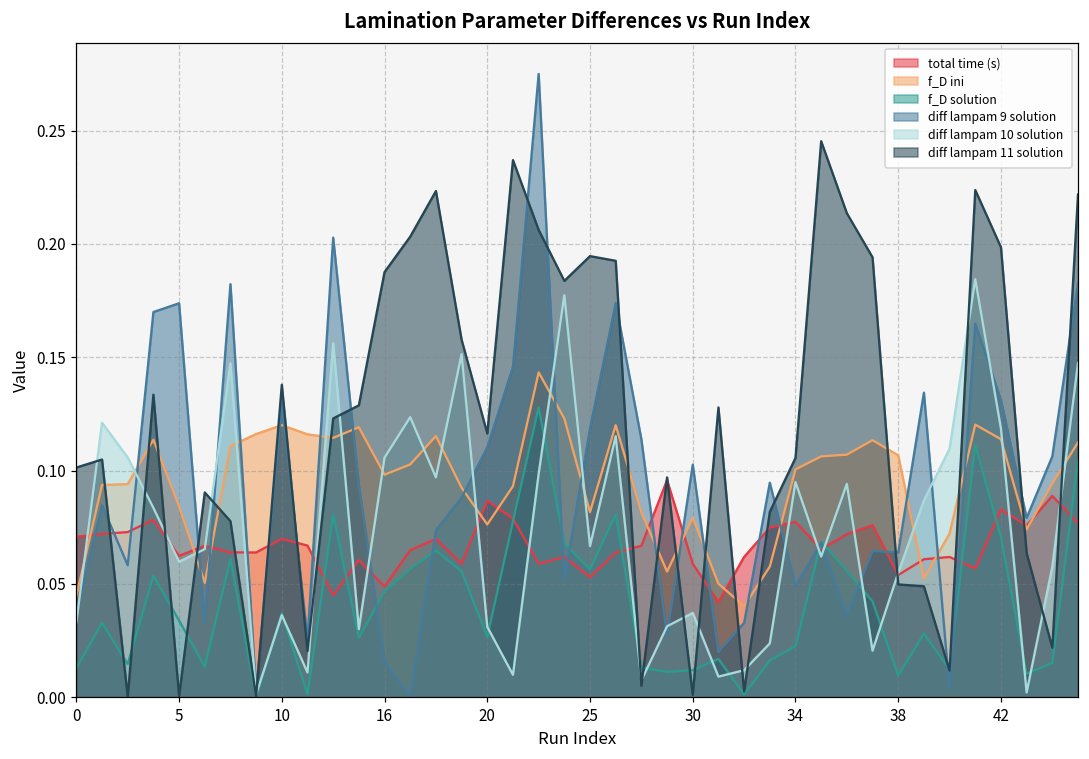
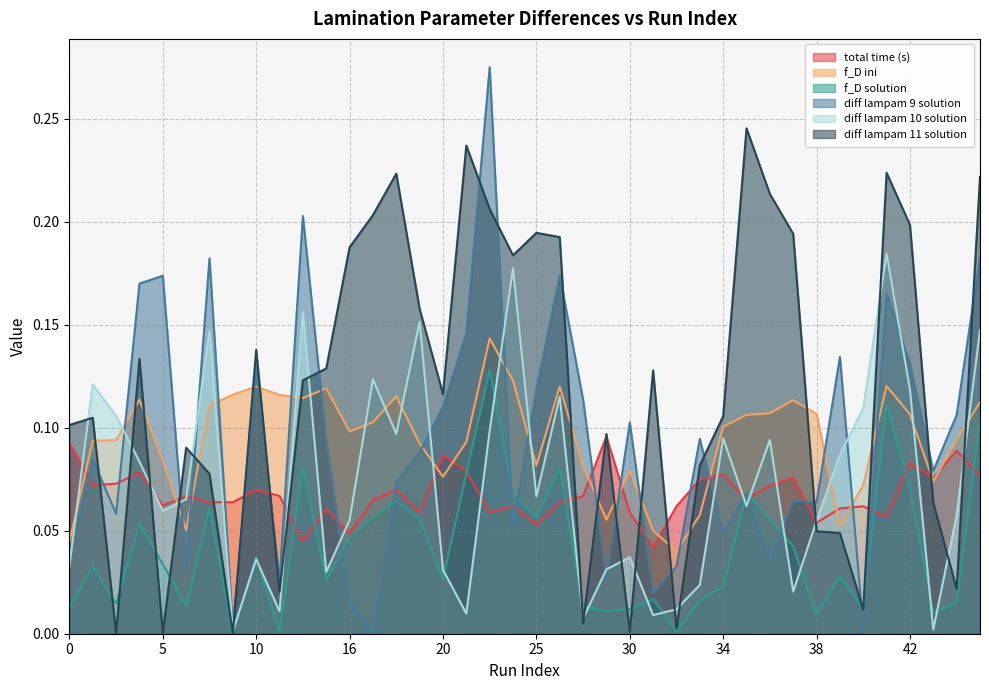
  {
    "total time (s)": {
-     "0": 0.071,
+     "0": 0.093,
      "16": 0.049,
      "20": 0.087,
      "42": 0.083
    },
    "f_D ini": {
      "0": 0.045,
      "16": 0.098,
      "20": 0.076,
-     "42": 0.114
+     "42": 0.106
    },
    "diff lampam 10 solution": {
      "0": 0.033,
-     "16": 0.106,
+     "16": 0.055,
      "20": 0.031,
      "42": 0.118
    },
    "diff lampam 11 solution": {
      "0": 0.101,
      "16": 0.188,
      "20": 0.116,
      "42": 0.199
    }
  }
